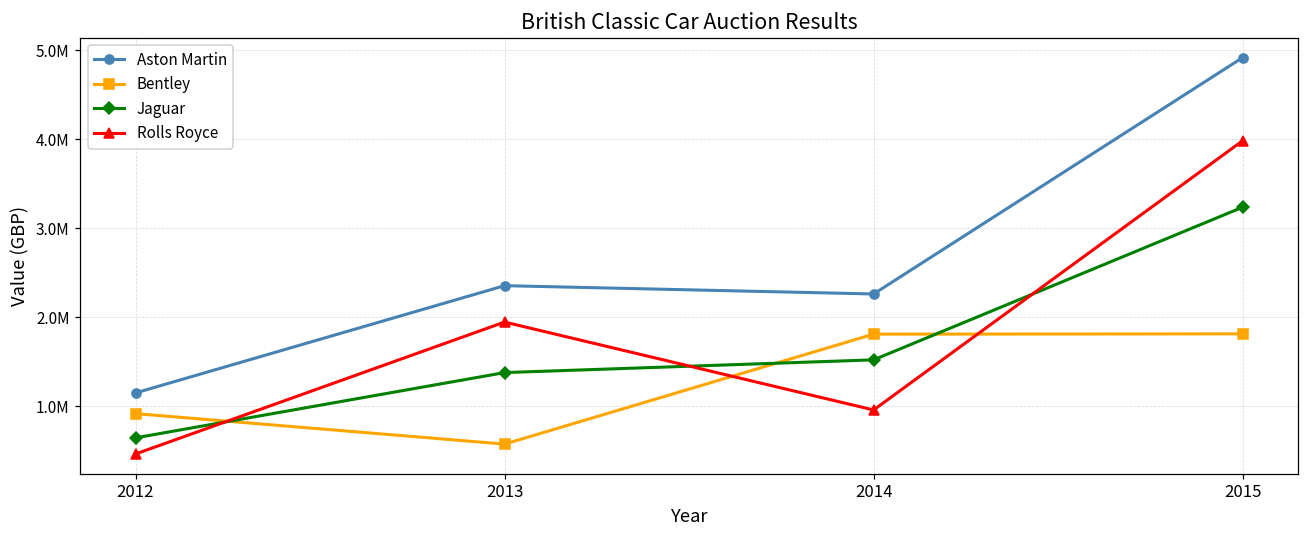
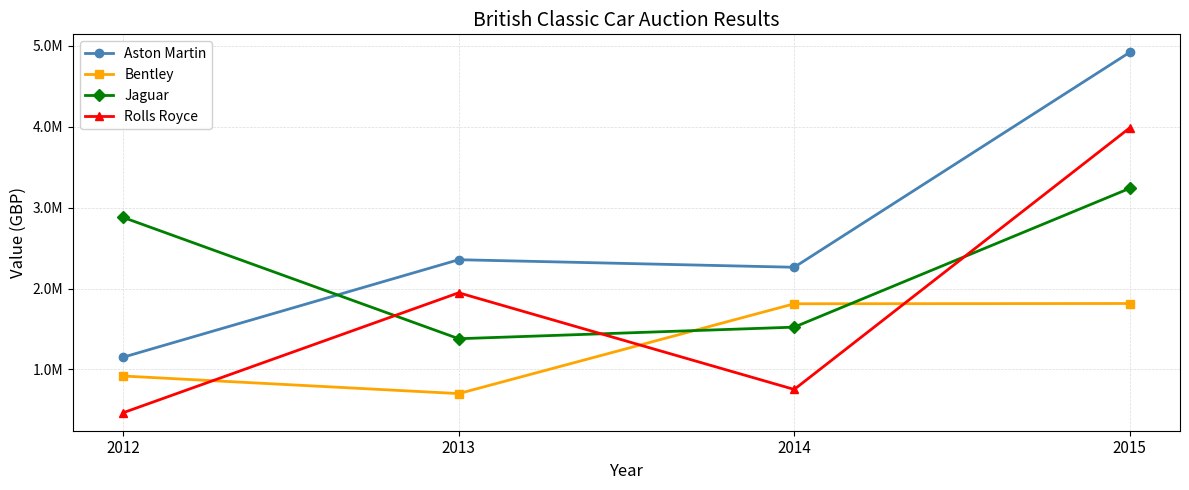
  {
    "Aston Martin": {
      "2012": 1200000,
      "2013": 2400000,
      "2014": 2300000,
      "2015": 4900000
    },
    "Bentley": {
      "2012": 900000,
-     "2013": 600000,
+     "2013": 700000,
      "2014": 1800000,
      "2015": 1800000
    },
    "Jaguar": {
-     "2012": 600000,
+     "2012": 2900000,
      "2013": 1400000,
      "2014": 1500000,
      "2015": 3200000
    },
    "Rolls Royce": {
      "2012": 500000,
      "2013": 1900000,
-     "2014": 1000000,
+     "2014": 800000,
      "2015": 4000000
    }
  }
